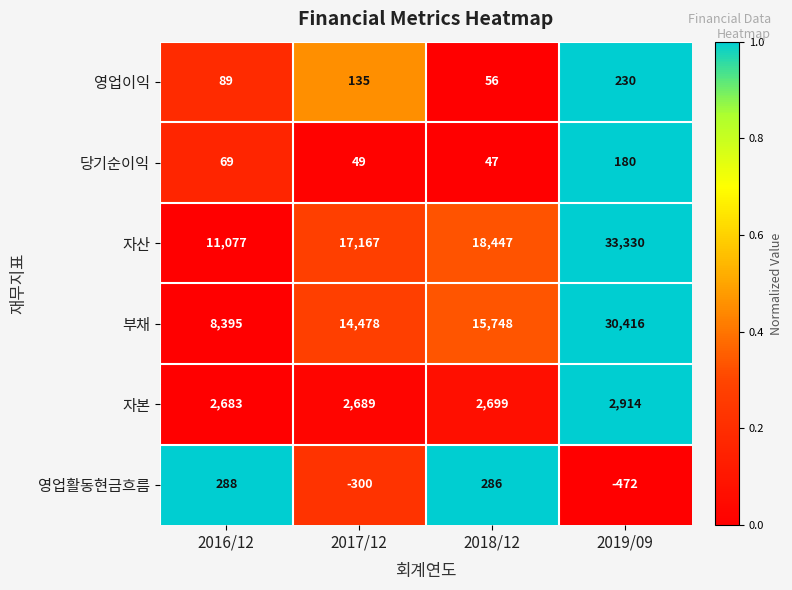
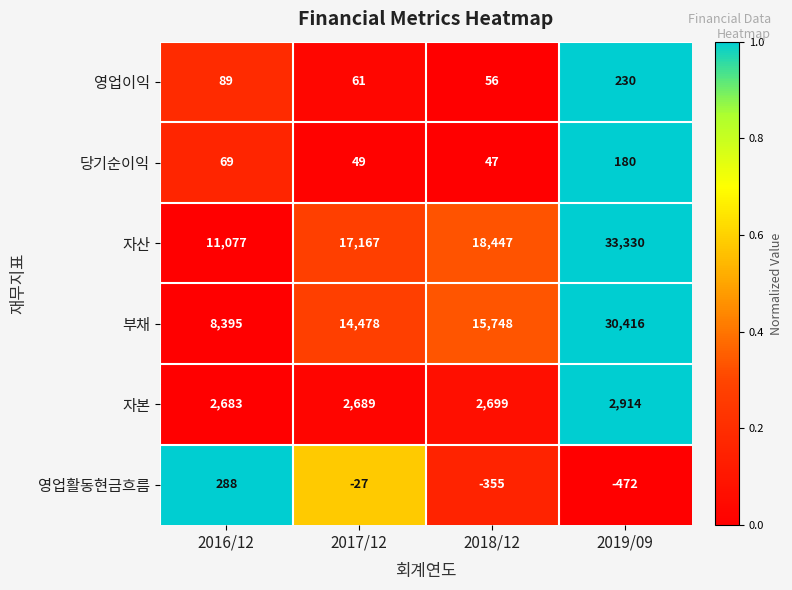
  {
    "영업이익": {
      "2016/12": "89",
-     "2017/12": "135",
+     "2017/12": "61",
      "2018/12": "56",
      "2019/09": "230"
    },
    "당기순이익": {
      "2016/12": "69",
      "2017/12": "49",
      "2018/12": "47",
      "2019/09": "180"
    },
    "자산": {
      "2016/12": "11,077",
      "2017/12": "17,167",
      "2018/12": "18,447",
      "2019/09": "33,330"
    },
    "부채": {
      "2016/12": "8,395",
      "2017/12": "14,478",
      "2018/12": "15,748",
      "2019/09": "30,416"
    },
    "자본": {
      "2016/12": "2,683",
      "2017/12": "2,689",
      "2018/12": "2,699",
      "2019/09": "2,914"
    },
    "영업활동현금흐름": {
      "2016/12": "288",
-     "2017/12": "-300",
-     "2018/12": "286",
+     "2017/12": "-27",
+     "2018/12": "-355",
      "2019/09": "-472"
    }
  }
